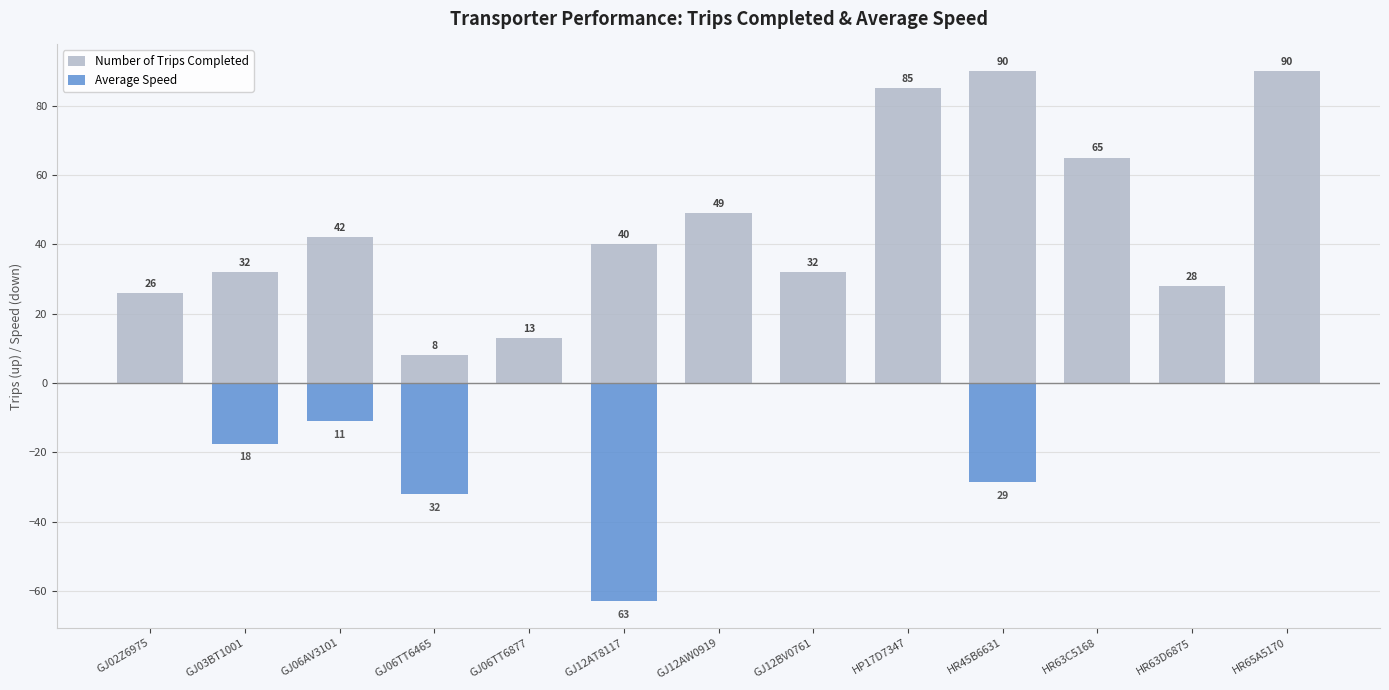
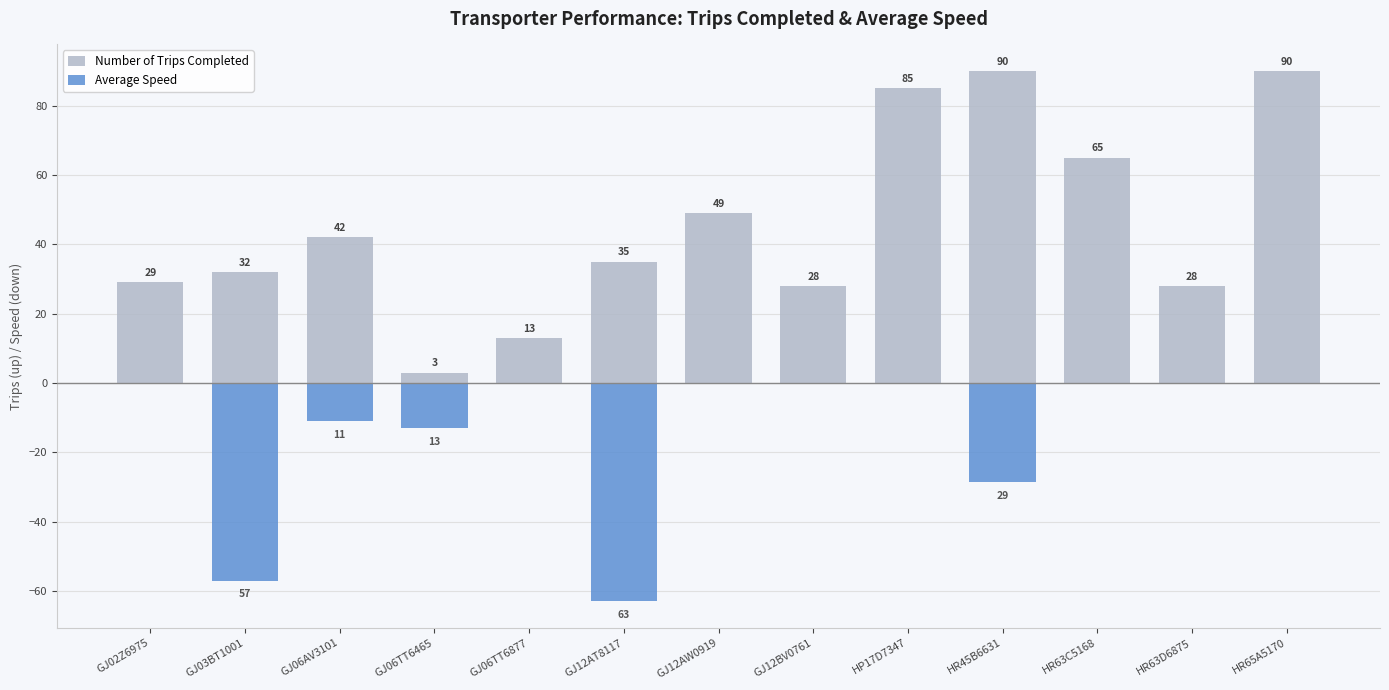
  {
    "Number of Trips Completed": {
-     "GJ02Z6975": 26,
+     "GJ02Z6975": 29,
      "GJ03BT1001": 32,
      "GJ06AV3101": 42,
-     "GJ06TT6465": 8,
+     "GJ06TT6465": 3,
      "GJ06TT6877": 13,
-     "GJ12AT8117": 40,
+     "GJ12AT8117": 35,
      "GJ12AW0919": 49,
-     "GJ12BV0761": 32,
+     "GJ12BV0761": 28,
      "HP17D7347": 85,
      "HR45B6631": 90,
      "HR63C5168": 65,
      "HR63D6875": 28,
      "HR65A5170": 90
    },
    "Average Speed": {
-     "GJ03BT1001": 18,
-     "GJ06TT6465": 32
+     "GJ03BT1001": 57,
+     "GJ06TT6465": 13
    }
  }
